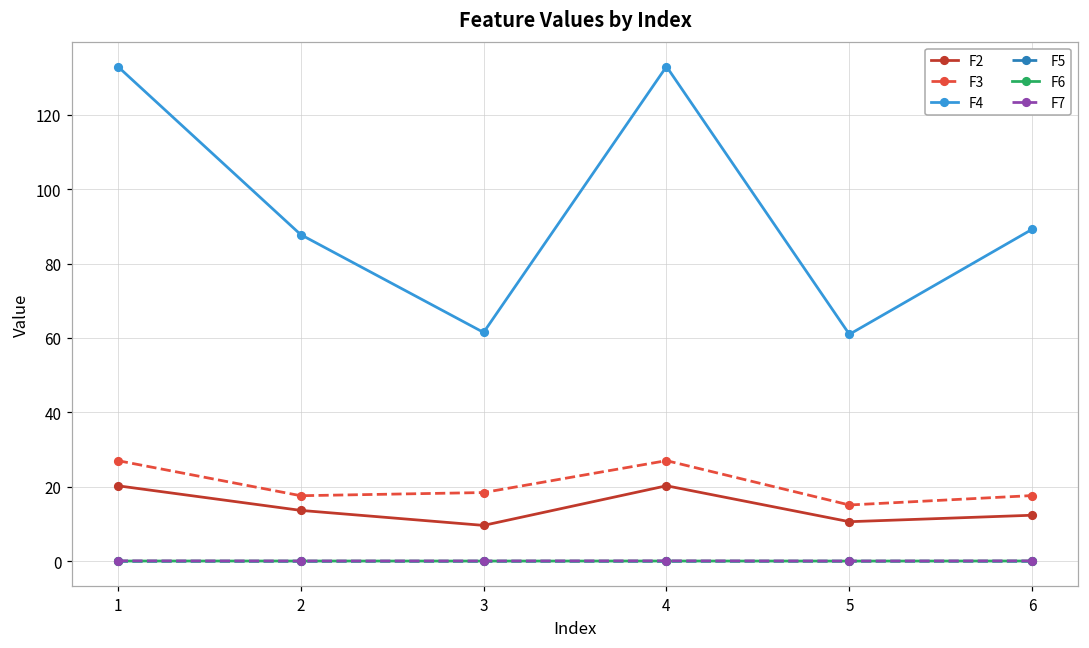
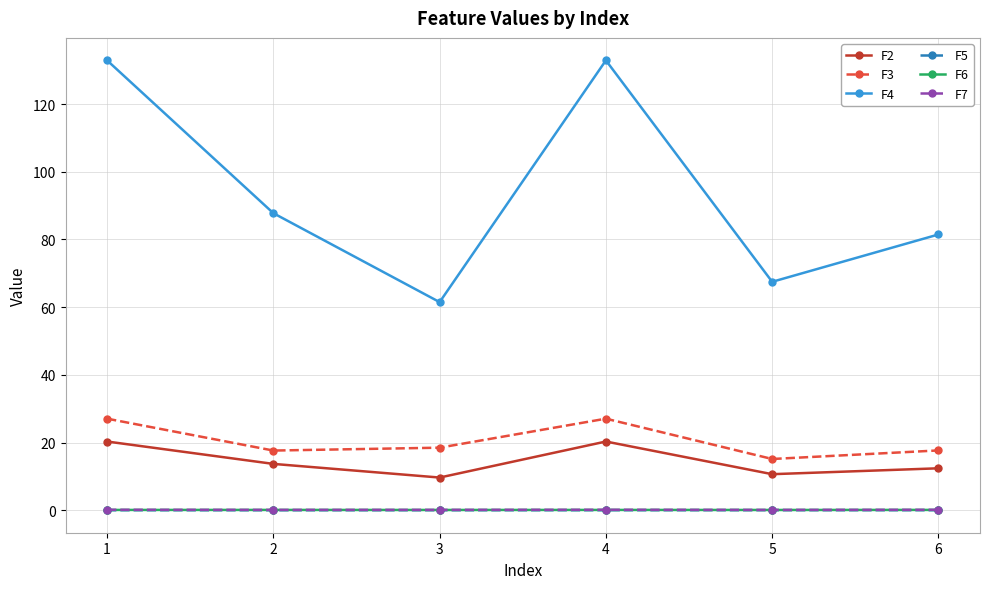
  {
    "F4": {
      "1": 133,
      "2": 88,
      "3": 61,
      "4": 133,
-     "5": 61,
-     "6": 89
+     "5": 67,
+     "6": 81
    },
    "F7": {
      "1": 0,
      "2": 0,
      "3": 0,
      "4": 0,
      "5": 0,
      "6": 0
    }
  }
